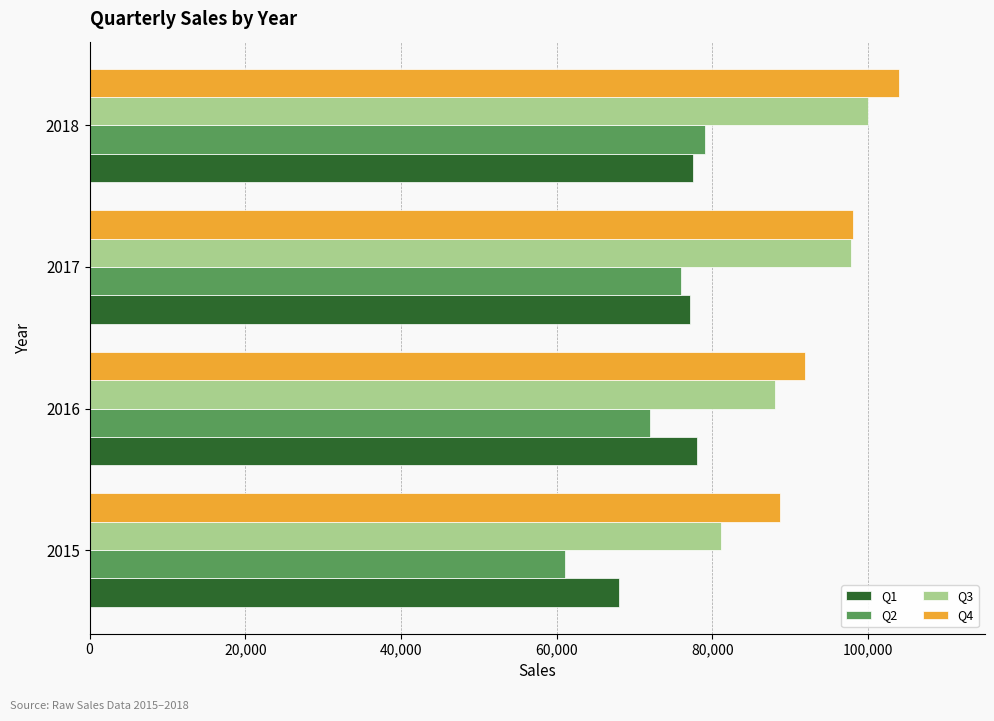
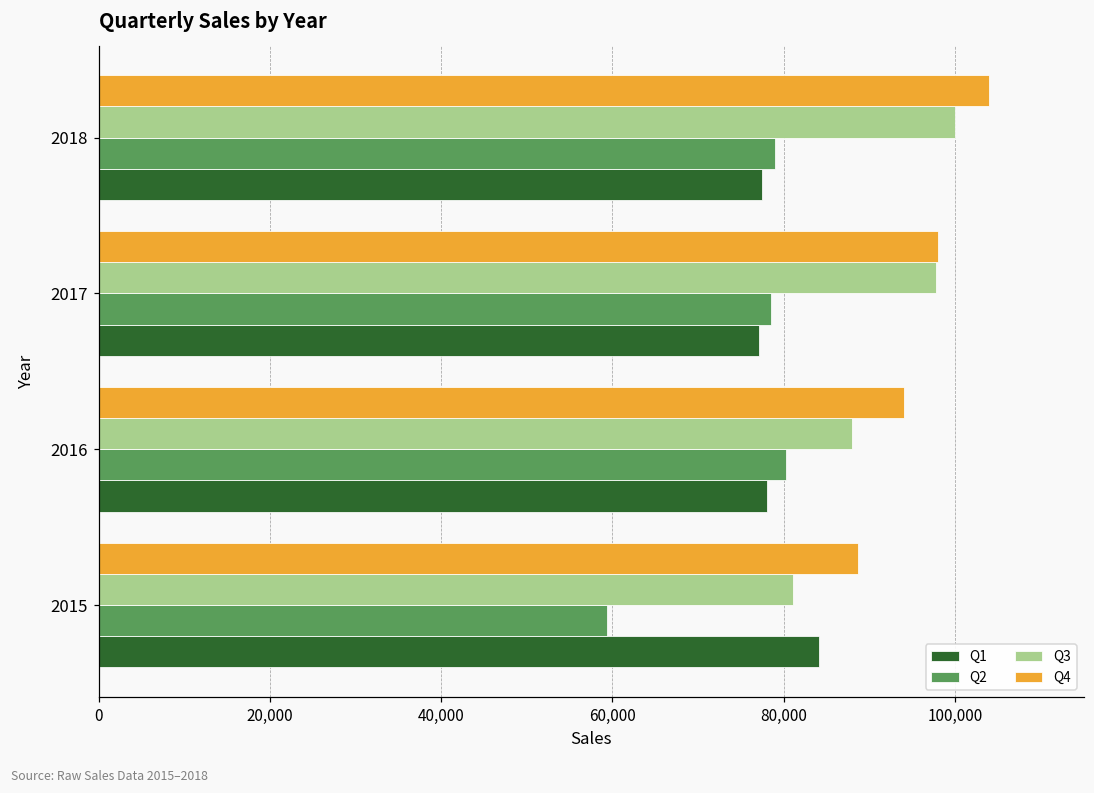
  {
    "Q1": {
      "2018": "77,000",
      "2017": "77,000",
      "2016": "78,000",
-     "2015": "68,000"
+     "2015": "84,000"
    },
    "Q2": {
      "2018": "79,000",
-     "2017": "76,000",
-     "2016": "72,000",
-     "2015": "61,000"
+     "2017": "78,000",
+     "2016": "80,000",
+     "2015": "59,000"
    },
    "Q3": {
      "2018": "100,000",
      "2017": "98,000",
      "2016": "88,000",
      "2015": "81,000"
    },
    "Q4": {
      "2018": "104,000",
      "2017": "98,000",
-     "2016": "92,000",
+     "2016": "94,000",
      "2015": "89,000"
    }
  }
